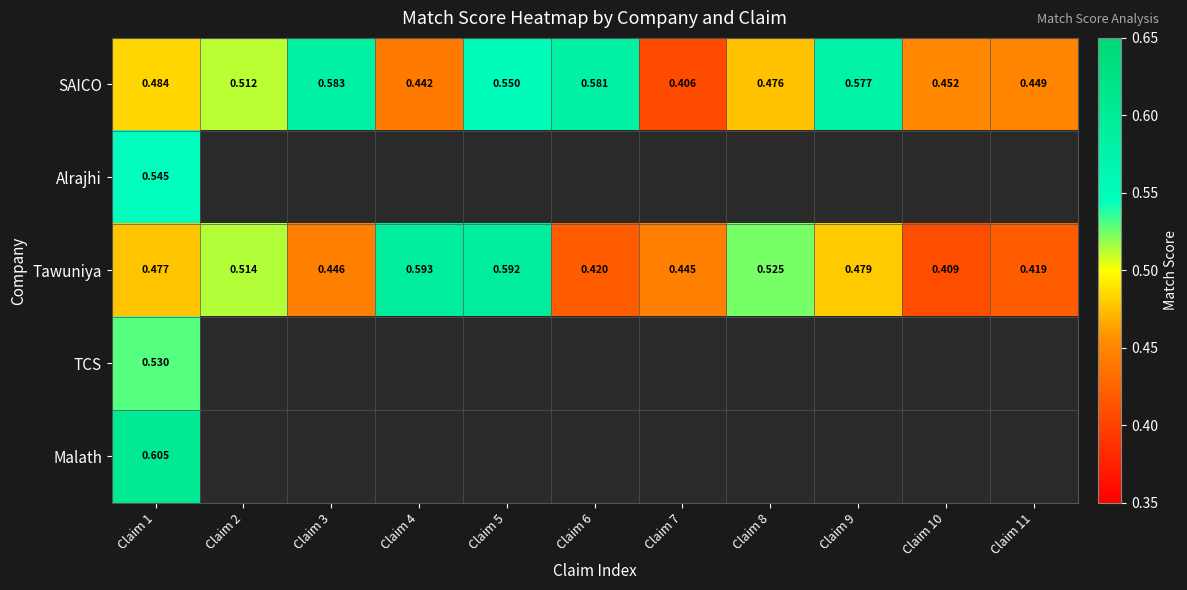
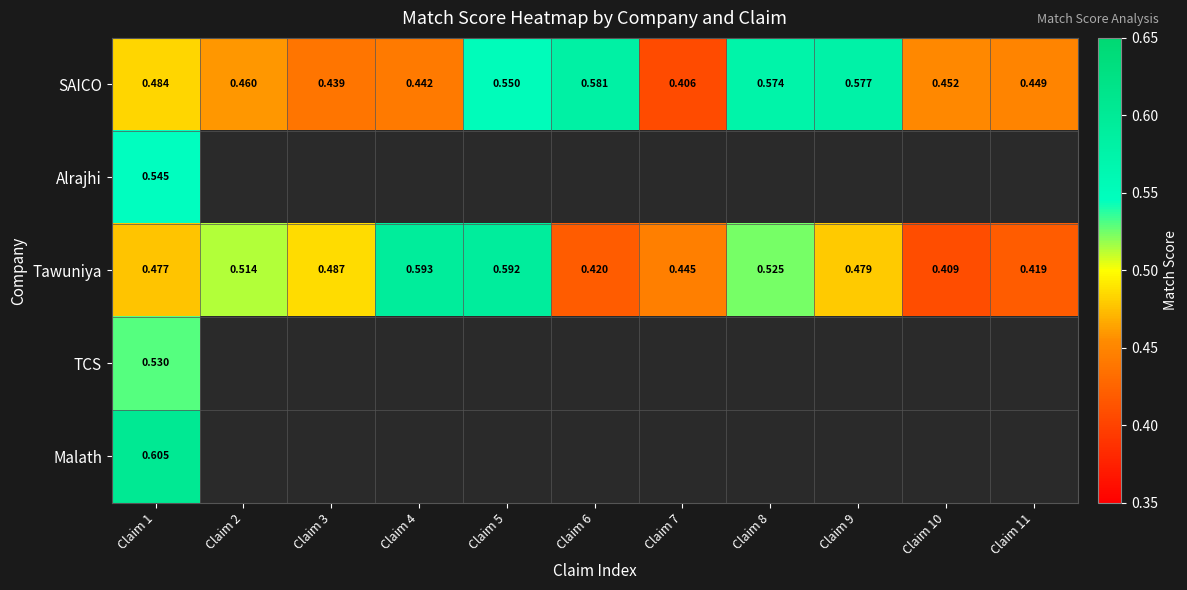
  {
    "SAICO": {
      "Claim 1": 0.484,
-     "Claim 2": 0.512,
-     "Claim 3": 0.583,
+     "Claim 2": 0.460,
+     "Claim 3": 0.439,
      "Claim 4": 0.442,
      "Claim 5": 0.550,
      "Claim 6": 0.581,
      "Claim 7": 0.406,
-     "Claim 8": 0.476,
+     "Claim 8": 0.574,
      "Claim 9": 0.577,
      "Claim 10": 0.452,
      "Claim 11": 0.449
    },
    "Alrajhi": {
      "Claim 1": 0.545
    },
    "Tawuniya": {
      "Claim 1": 0.477,
      "Claim 2": 0.514,
-     "Claim 3": 0.446,
+     "Claim 3": 0.487,
      "Claim 4": 0.593,
      "Claim 5": 0.592,
      "Claim 6": 0.420,
      "Claim 7": 0.445,
      "Claim 8": 0.525,
      "Claim 9": 0.479,
      "Claim 10": 0.409,
      "Claim 11": 0.419
    },
    "TCS": {
      "Claim 1": 0.530
    },
    "Malath": {
      "Claim 1": 0.605
    }
  }
